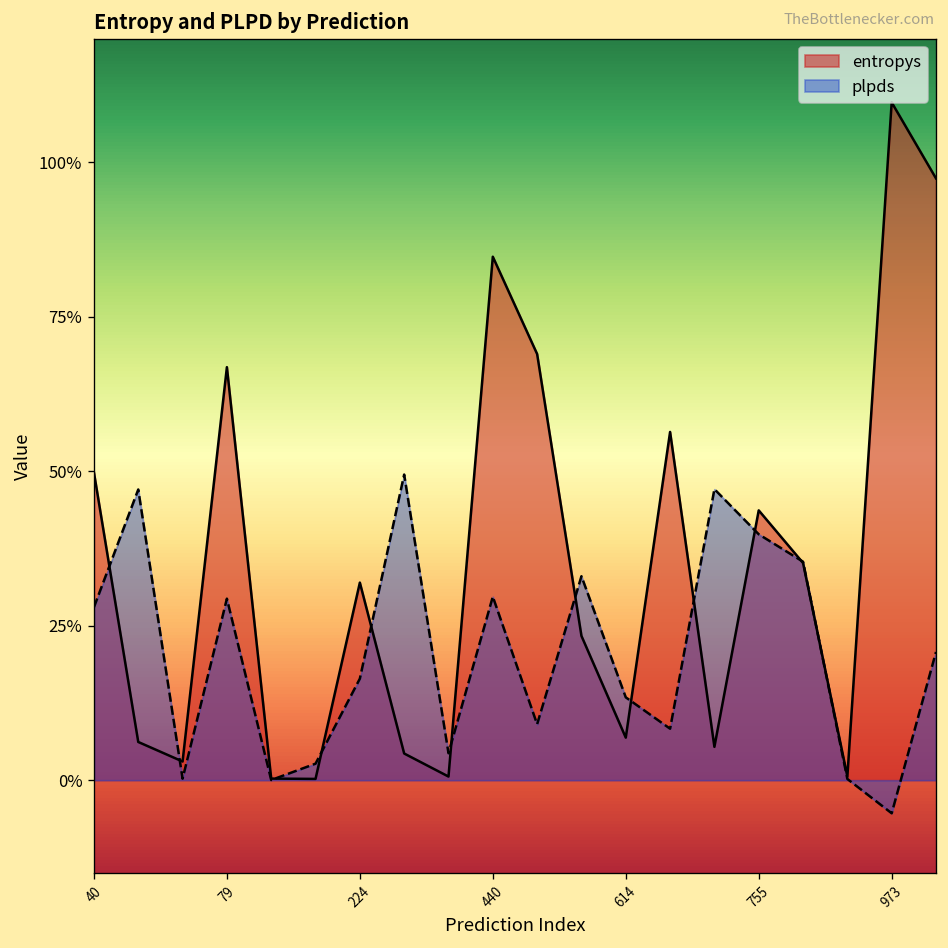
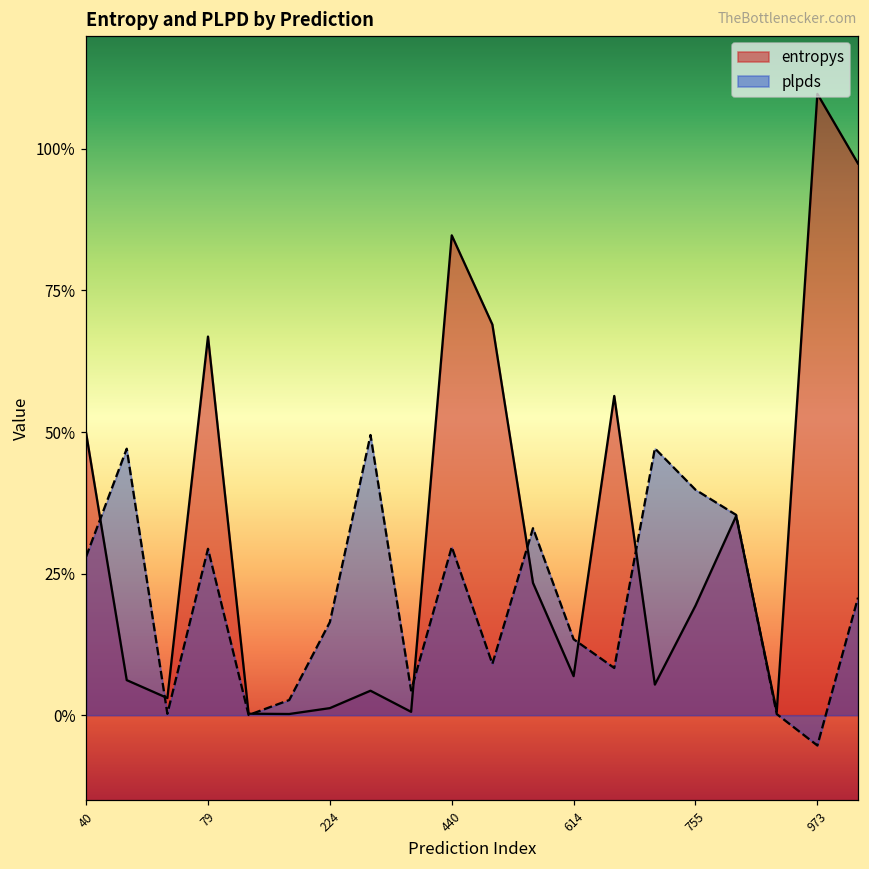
  {
    "entropys": {
      "40": "50%",
      "79": "67%",
-     "224": "32%",
+     "224": "1%",
      "440": "85%",
      "614": "7%",
-     "755": "44%",
+     "755": "19%",
      "973": "110%"
    }
  }
